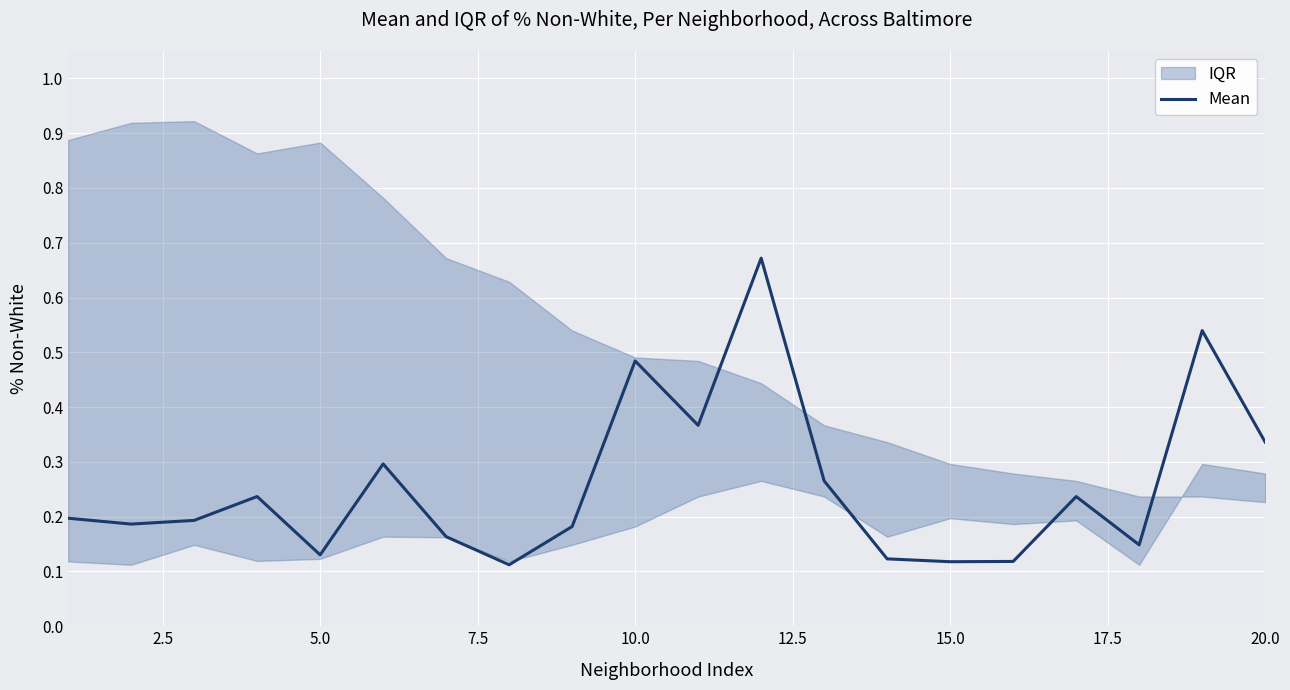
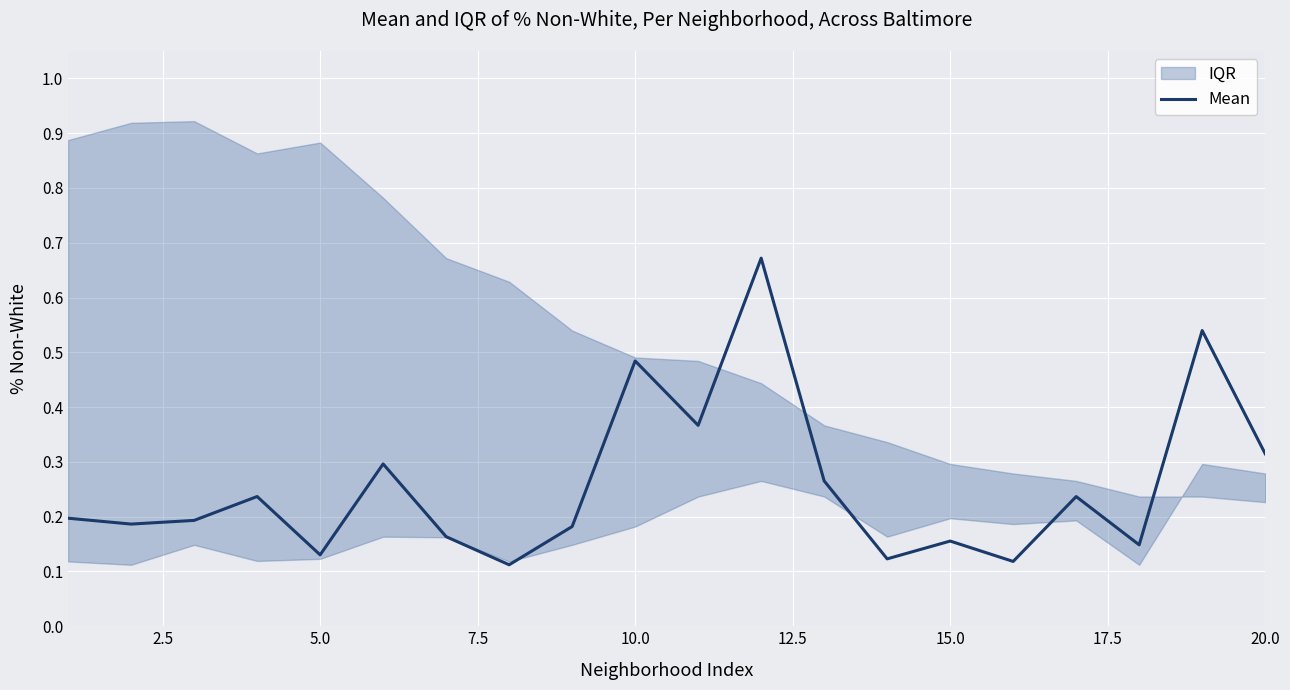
  {
    "Mean": {
      "5.0": 0.13,
      "10.0": 0.48,
-     "15.0": 0.12,
-     "20.0": 0.34
+     "15.0": 0.16,
+     "20.0": 0.31
    }
  }
